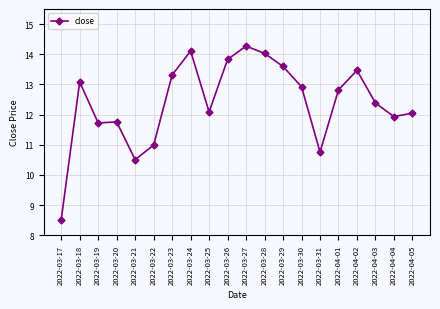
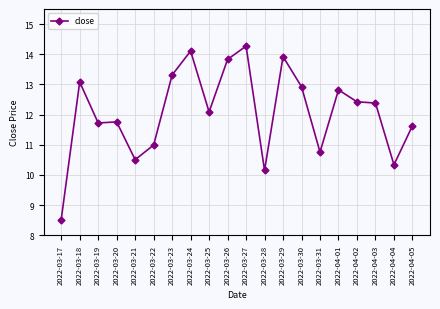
  {
    "2022-03-17": 8.5,
    "2022-03-18": 13.1,
    "2022-03-19": 11.7,
    "2022-03-20": 11.8,
    "2022-03-21": 10.5,
    "2022-03-22": 11.0,
    "2022-03-23": 13.3,
    "2022-03-24": 14.1,
    "2022-03-25": 12.1,
    "2022-03-26": 13.8,
    "2022-03-27": 14.3,
-   "2022-03-28": 14.0,
-   "2022-03-29": 13.6,
+   "2022-03-28": 10.1,
+   "2022-03-29": 13.9,
    "2022-03-30": 12.9,
    "2022-03-31": 10.8,
    "2022-04-01": 12.8,
-   "2022-04-02": 13.5,
+   "2022-04-02": 12.4,
    "2022-04-03": 12.4,
-   "2022-04-04": 11.9,
-   "2022-04-05": 12.1
+   "2022-04-04": 10.3,
+   "2022-04-05": 11.6
  }
